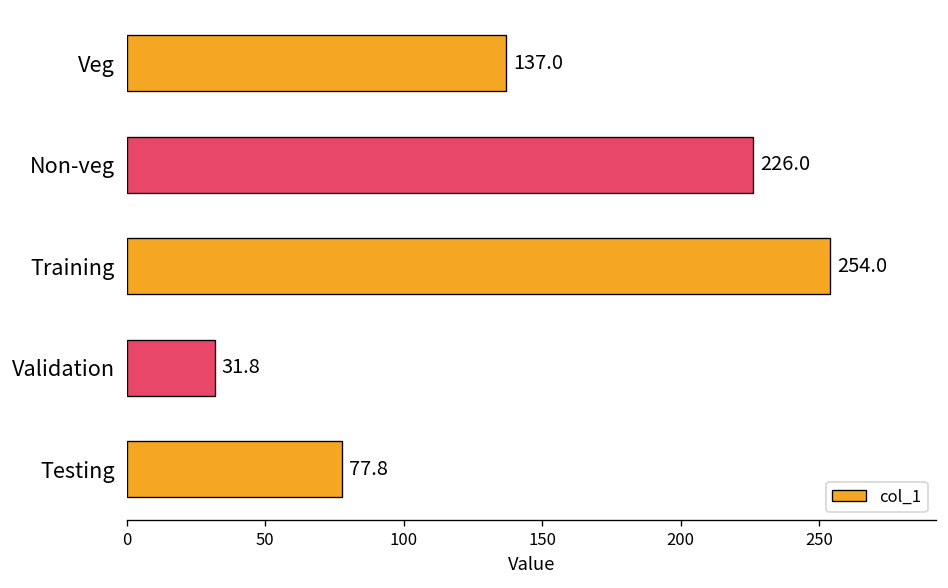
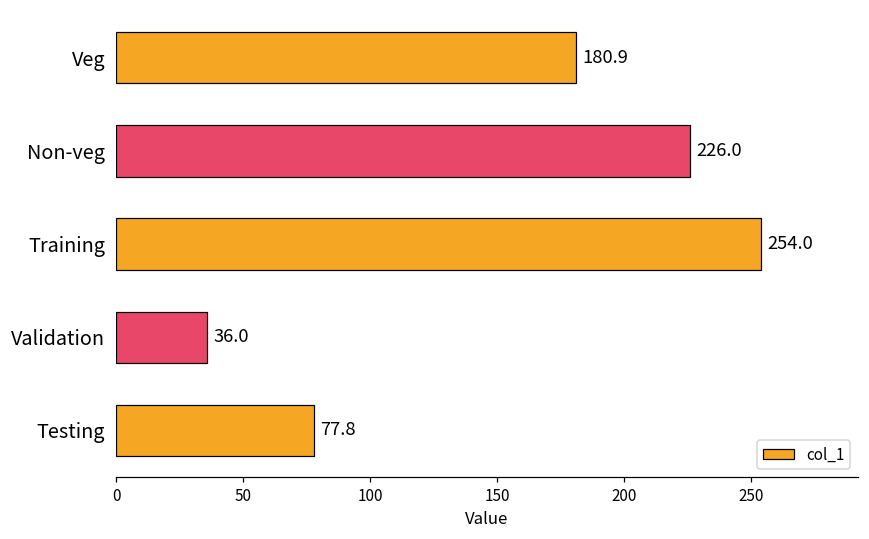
  {
-   "Veg": 137.0,
+   "Veg": 180.9,
    "Non-veg": 226.0,
    "Training": 254.0,
-   "Validation": 31.8,
+   "Validation": 36.0,
    "Testing": 77.8
  }
